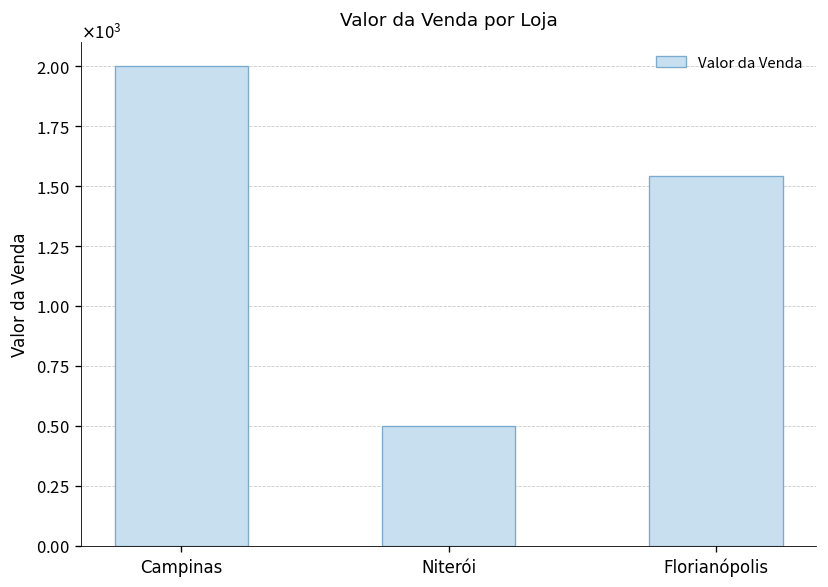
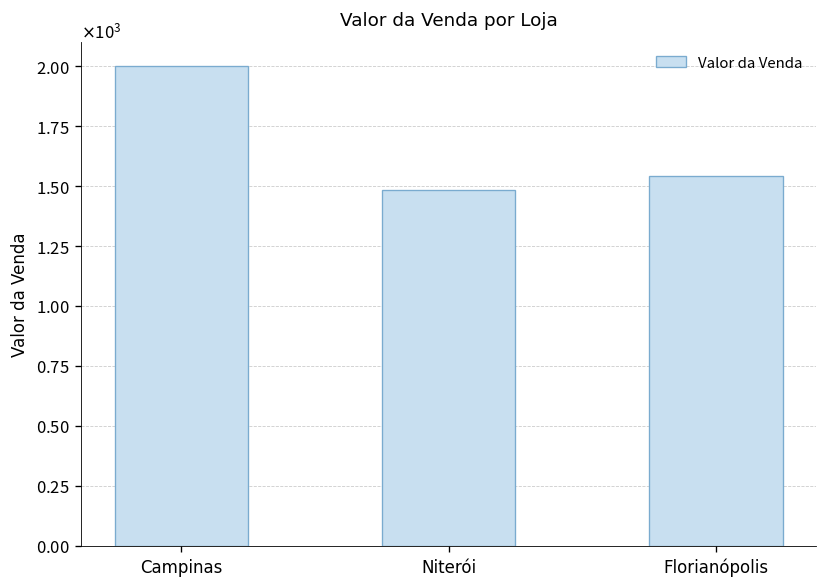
  {
    "Campinas": 2000,
-   "Niterói": 500,
+   "Niterói": 1490,
    "Florianópolis": 1540
  }
